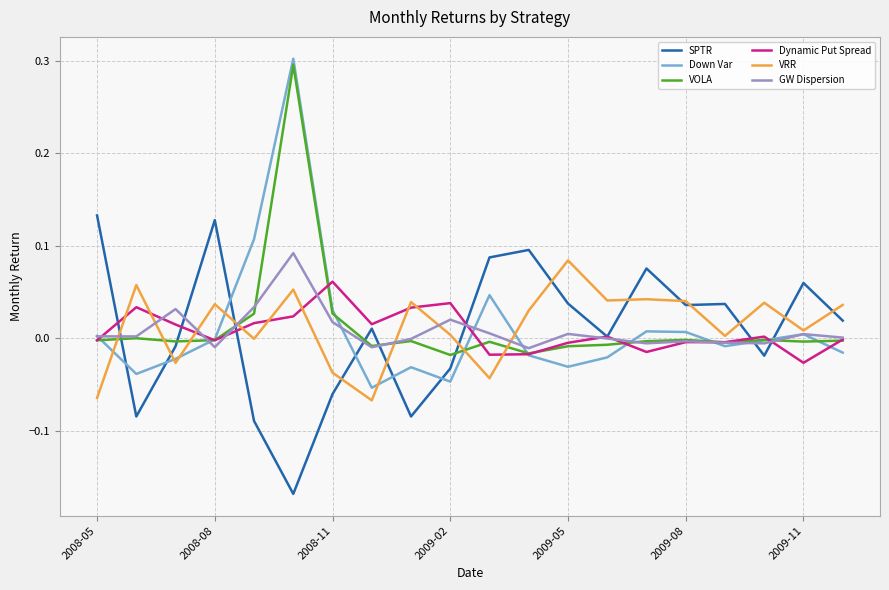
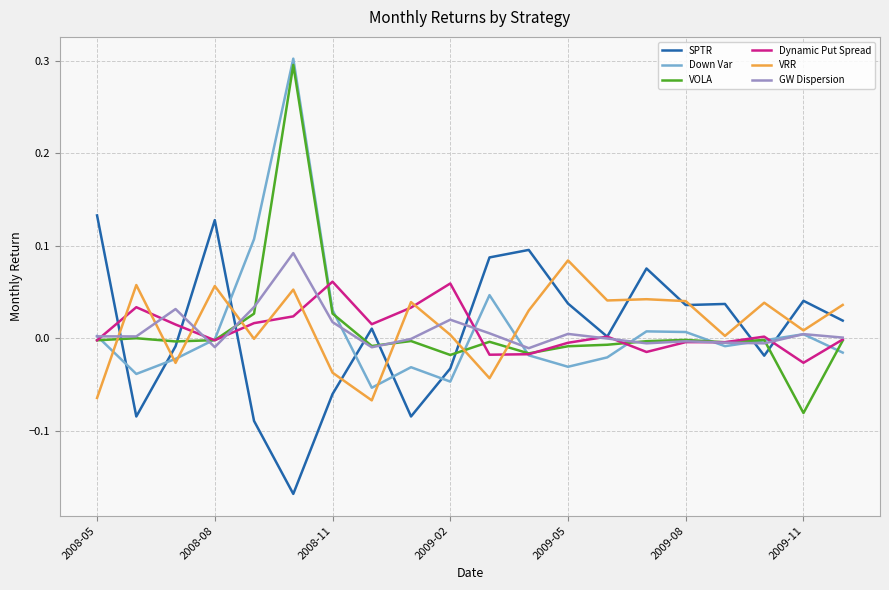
  {
    "SPTR": {
      "2008-05": 0.13,
      "2008-08": 0.13,
      "2008-11": -0.06,
      "2009-02": -0.03,
      "2009-05": 0.04,
      "2009-08": 0.04,
-     "2009-11": 0.06
+     "2009-11": 0.04
    },
    "VOLA": {
      "2008-11": 0.03,
      "2009-02": -0.02,
      "2009-05": -0.01,
-     "2009-11": 0.00
+     "2009-11": -0.08
    },
    "Dynamic Put Spread": {
      "2008-11": 0.06,
-     "2009-02": 0.04,
+     "2009-02": 0.06,
      "2009-05": 0.00,
      "2009-11": -0.03
    },
    "VRR": {
      "2008-05": -0.06,
-     "2008-08": 0.04,
+     "2008-08": 0.06,
      "2008-11": -0.04,
      "2009-02": 0.00,
      "2009-05": 0.08,
      "2009-08": 0.04,
      "2009-11": 0.01
    }
  }
